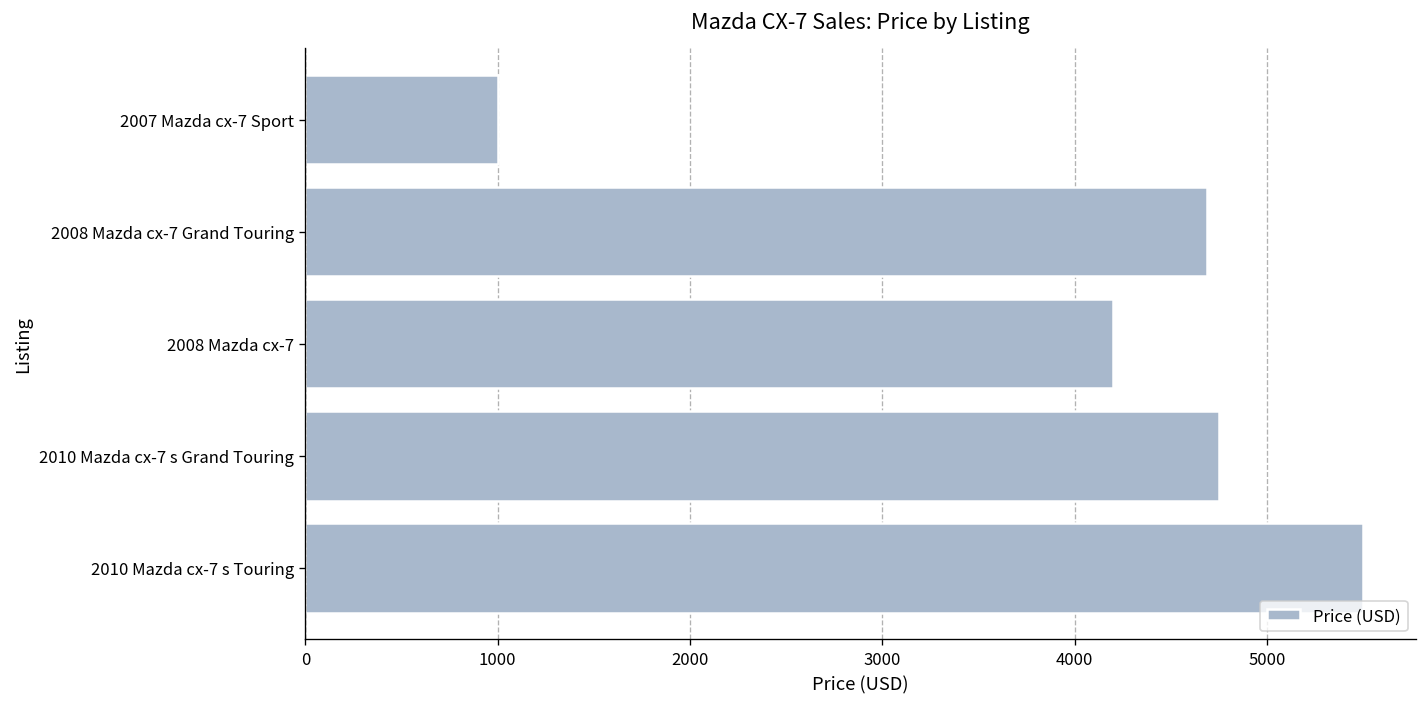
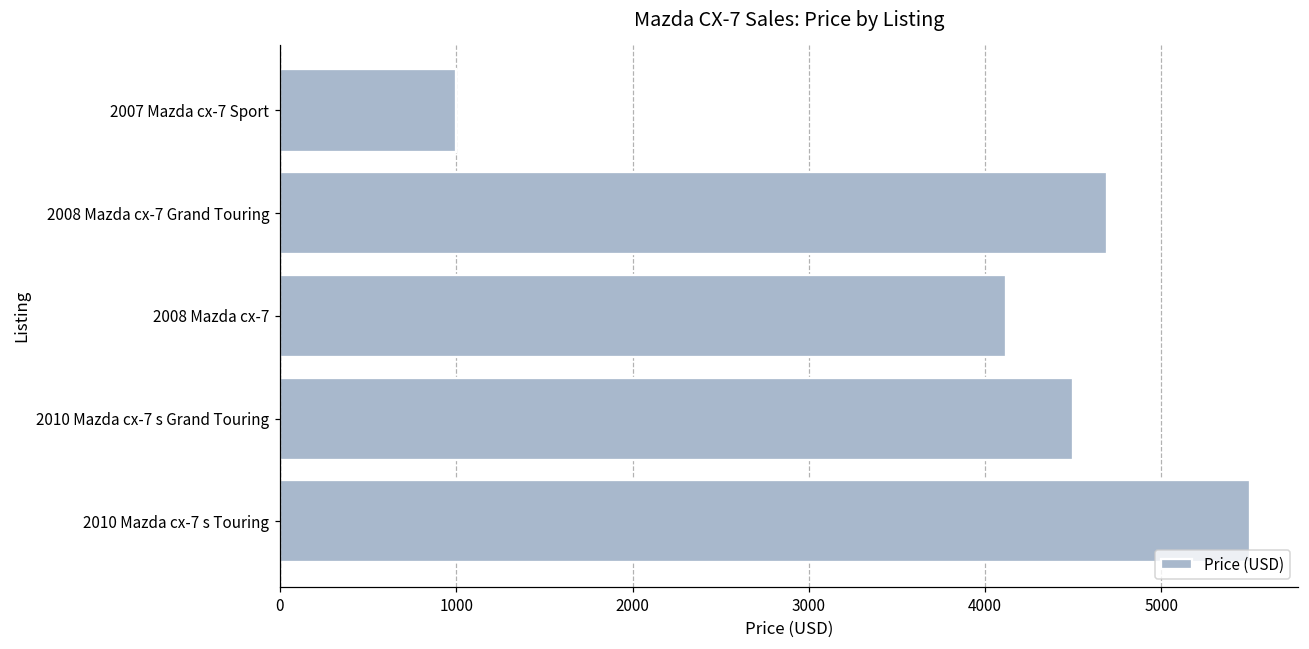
  {
    "2007 Mazda cx-7 Sport": 1000,
    "2008 Mazda cx-7 Grand Touring": 4690,
-   "2008 Mazda cx-7": 4200,
-   "2010 Mazda cx-7 s Grand Touring": 4750,
+   "2008 Mazda cx-7": 4120,
+   "2010 Mazda cx-7 s Grand Touring": 4500,
    "2010 Mazda cx-7 s Touring": 5500
  }
